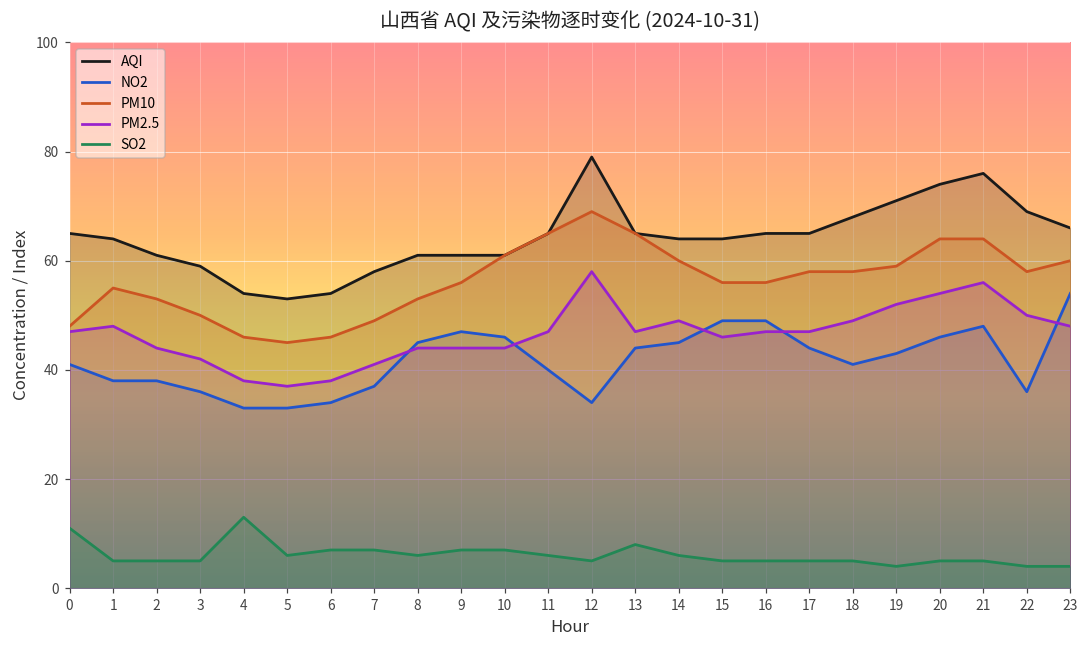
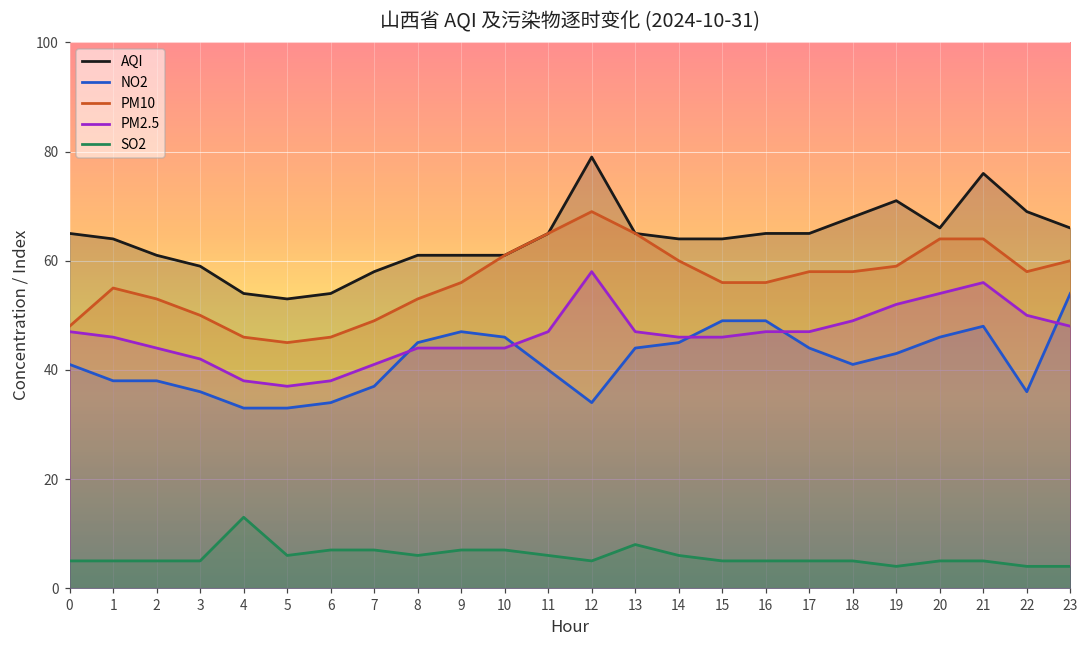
  {
    "AQI": {
      "0": 65,
      "1": 64,
      "2": 61,
      "3": 59,
      "4": 54,
      "5": 53,
      "6": 54,
      "7": 58,
      "8": 61,
      "9": 61,
      "12": 79,
      "14": 64,
      "15": 64,
      "16": 65,
      "17": 65,
      "18": 68,
      "19": 71,
-     "20": 74,
+     "20": 66,
      "21": 76,
      "22": 69,
      "23": 66
    },
    "NO2": {
      "0": 41,
      "1": 38,
      "2": 38,
      "3": 36,
      "4": 33,
      "5": 33,
      "6": 34,
      "7": 37,
      "8": 45,
      "9": 47,
      "10": 46,
      "11": 40,
      "12": 34,
      "13": 44,
      "14": 45,
      "15": 49,
      "16": 49,
      "17": 44,
      "18": 41,
      "19": 43,
      "20": 46,
      "21": 48,
      "22": 36,
      "23": 54
    },
    "PM10": {
      "0": 48,
      "1": 55,
      "2": 53,
      "3": 50,
      "4": 46,
      "5": 45,
      "6": 46,
      "7": 49,
      "8": 53,
      "9": 56,
      "12": 69,
      "14": 60,
      "15": 56,
      "16": 56,
      "17": 58,
      "18": 58,
      "19": 59,
      "20": 64,
      "21": 64,
      "22": 58,
      "23": 60
    },
    "PM2.5": {
      "0": 47,
-     "1": 48,
+     "1": 46,
      "2": 44,
      "3": 42,
      "4": 38,
      "5": 37,
      "6": 38,
      "7": 41,
      "8": 44,
      "9": 44,
      "10": 44,
      "11": 47,
      "12": 58,
      "13": 47,
-     "14": 49,
+     "14": 46,
      "15": 46,
      "16": 47,
      "17": 47,
      "18": 49,
      "19": 52,
      "20": 54,
      "21": 56,
      "22": 50,
      "23": 48
    },
    "SO2": {
-     "0": 11,
+     "0": 5,
      "1": 5,
      "2": 5,
      "3": 5,
      "4": 13,
      "5": 6,
      "6": 7,
      "7": 7,
      "8": 6,
      "9": 7,
      "10": 7,
      "11": 6,
      "12": 5,
      "13": 8,
      "14": 6,
      "15": 5,
      "16": 5,
      "17": 5,
      "18": 5,
      "19": 4,
      "20": 5,
      "21": 5,
      "22": 4,
      "23": 4
    }
  }
